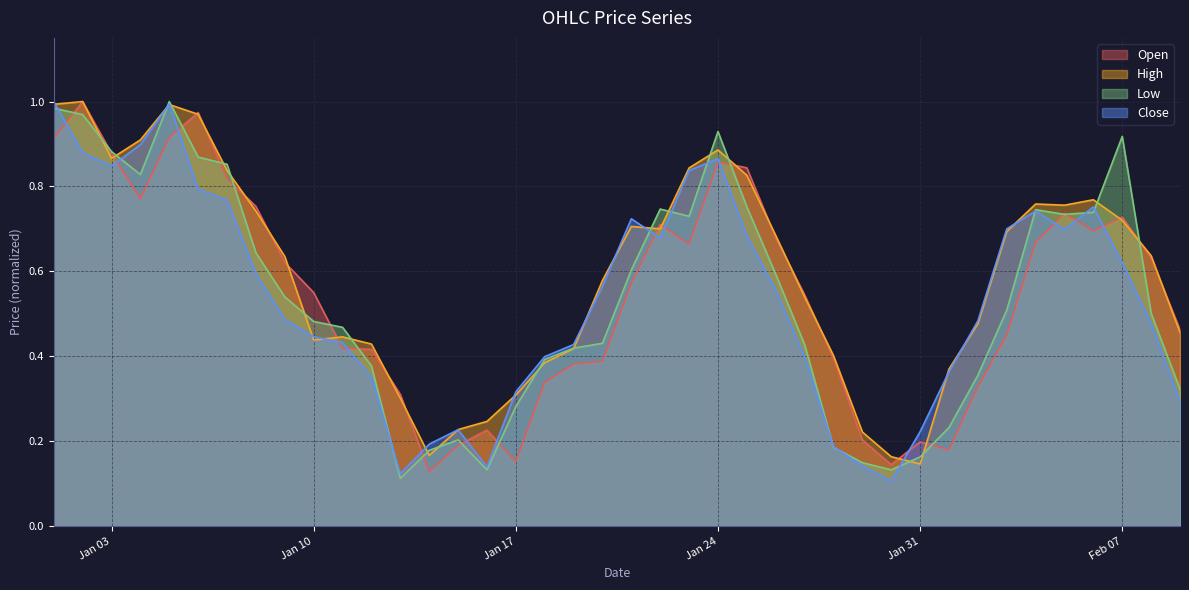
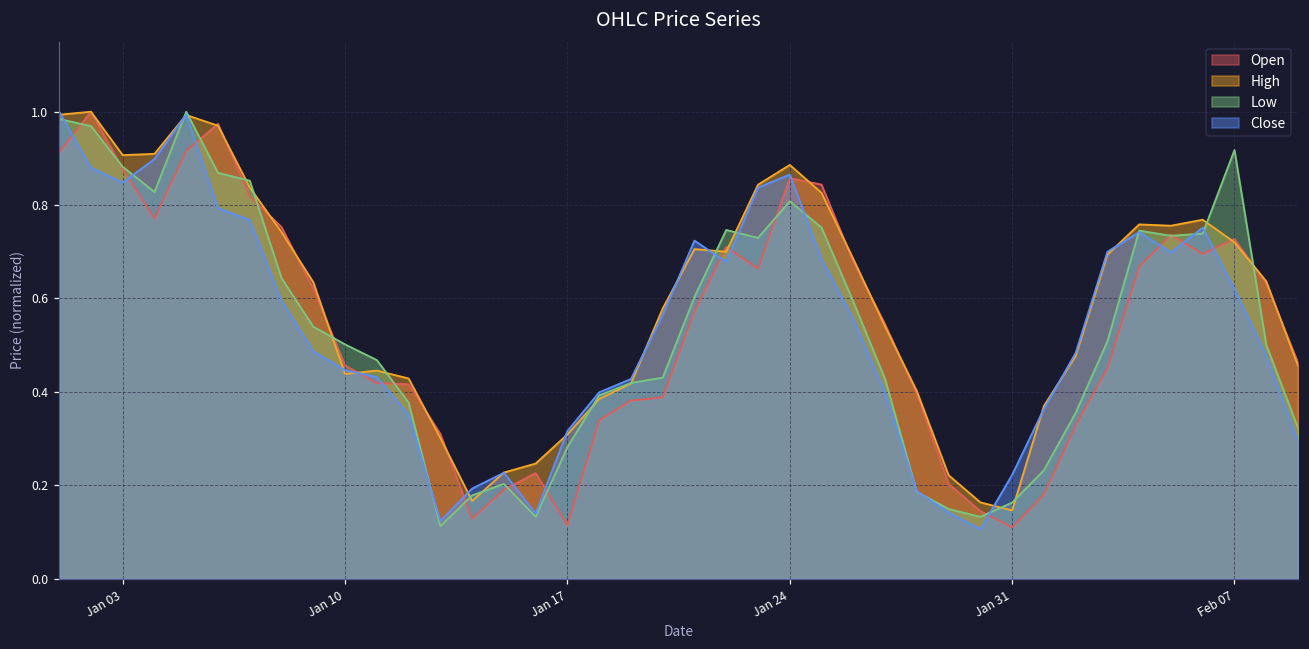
  {
    "Open": {
-     "Jan 10": 0.55,
-     "Jan 17": 0.15,
+     "Jan 10": 0.46,
+     "Jan 17": 0.11,
      "Jan 24": 0.86,
-     "Jan 31": 0.20,
+     "Jan 31": 0.11,
      "Feb 07": 0.73
    },
    "High": {
-     "Jan 03": 0.87,
+     "Jan 03": 0.91,
      "Jan 10": 0.44,
      "Jan 17": 0.31,
      "Jan 24": 0.89,
      "Jan 31": 0.15,
      "Feb 07": 0.72
    },
    "Low": {
-     "Jan 10": 0.48,
+     "Jan 10": 0.50,
      "Jan 17": 0.28,
-     "Jan 24": 0.93,
+     "Jan 24": 0.81,
      "Jan 31": 0.16,
      "Feb 07": 0.92
    },
    "Close": {
      "Jan 03": 0.85,
      "Jan 10": 0.45,
      "Jan 17": 0.32,
      "Jan 24": 0.87,
      "Jan 31": 0.22,
      "Feb 07": 0.62
    }
  }
